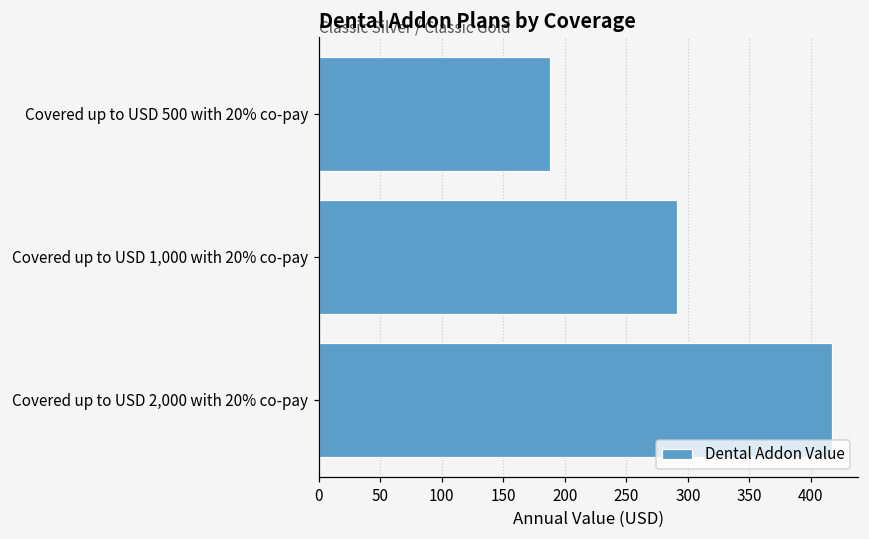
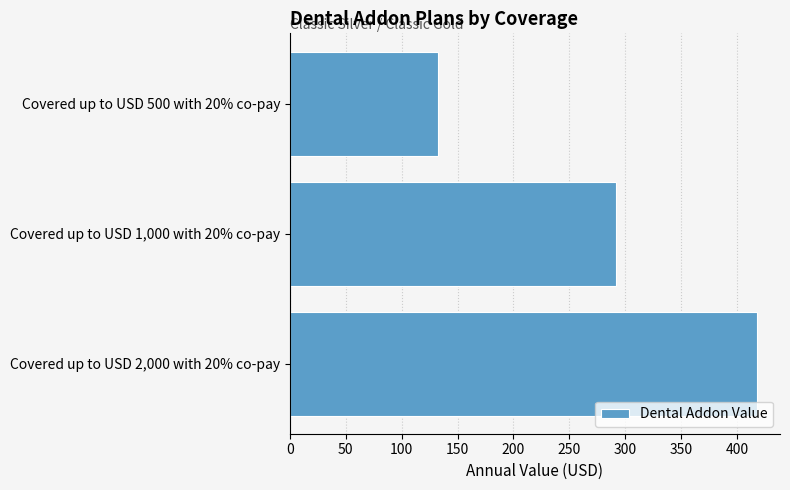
  {
-   "Covered up to USD 500 with 20% co-pay": 188,
+   "Covered up to USD 500 with 20% co-pay": 132,
    "Covered up to USD 1,000 with 20% co-pay": 291,
    "Covered up to USD 2,000 with 20% co-pay": 418
  }
